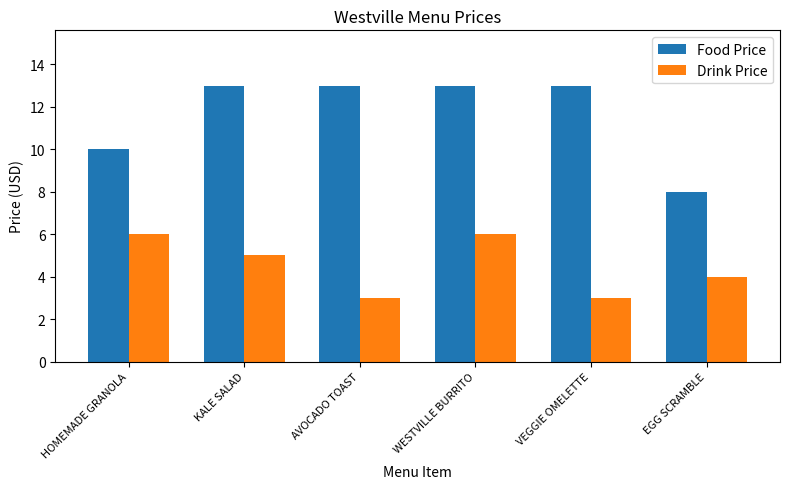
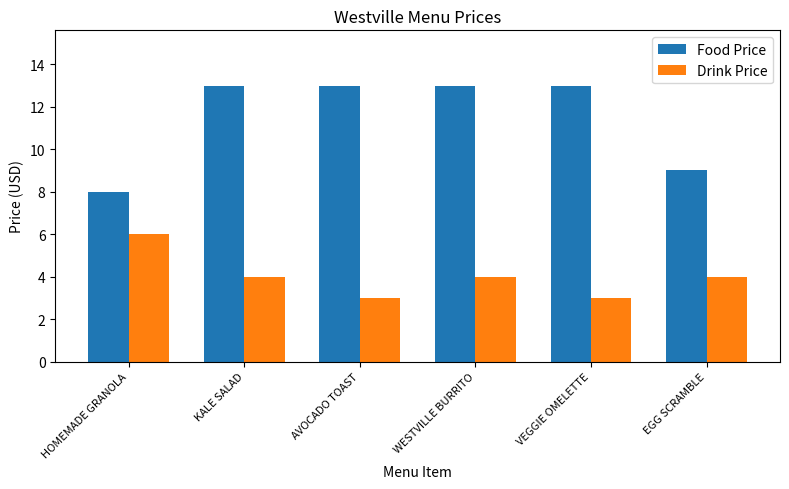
  {
    "Food Price": {
-     "HOMEMADE GRANOLA": 10,
+     "HOMEMADE GRANOLA": 8,
      "KALE SALAD": 13,
      "AVOCADO TOAST": 13,
      "WESTVILLE BURRITO": 13,
      "VEGGIE OMELETTE": 13,
-     "EGG SCRAMBLE": 8
+     "EGG SCRAMBLE": 9
    },
    "Drink Price": {
      "HOMEMADE GRANOLA": 6,
-     "KALE SALAD": 5,
+     "KALE SALAD": 4,
      "AVOCADO TOAST": 3,
-     "WESTVILLE BURRITO": 6,
+     "WESTVILLE BURRITO": 4,
      "VEGGIE OMELETTE": 3,
      "EGG SCRAMBLE": 4
    }
  }
